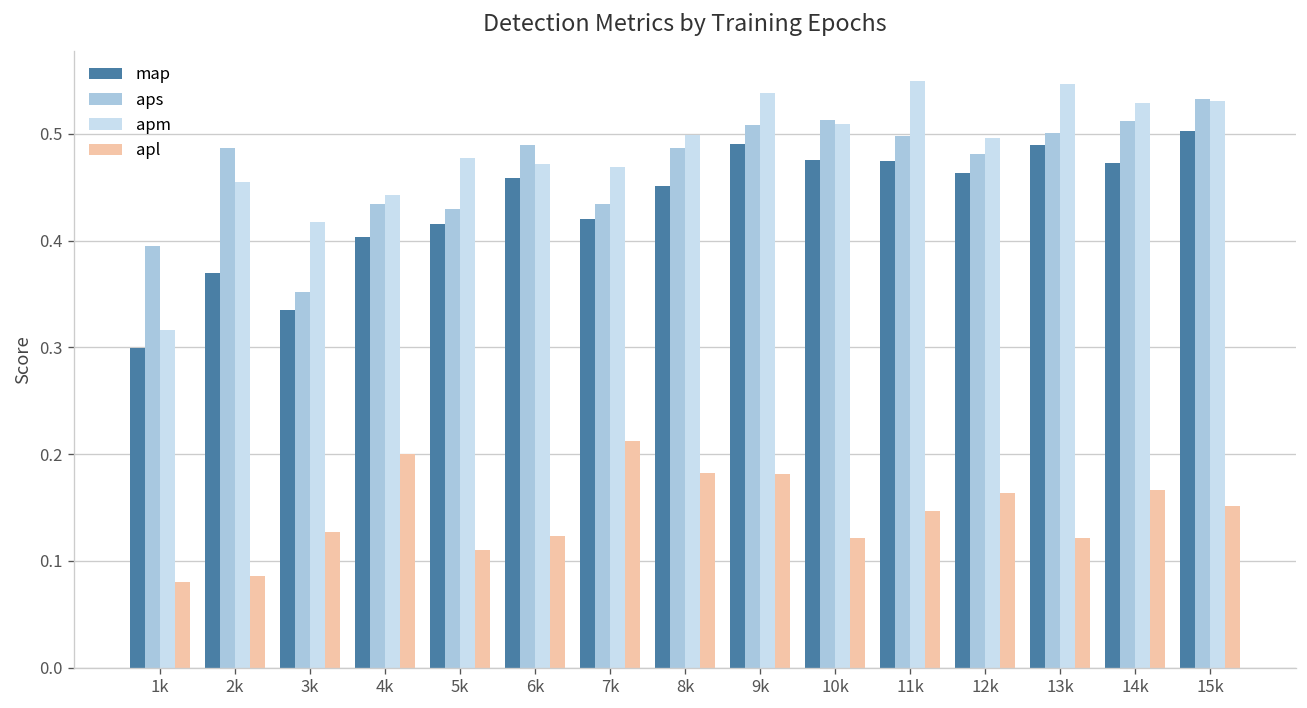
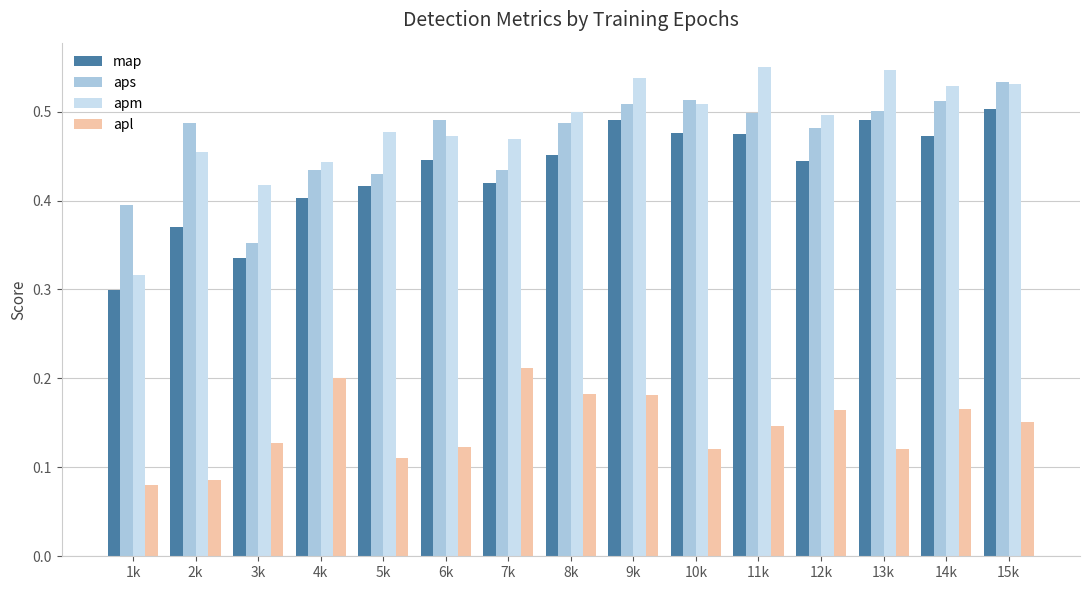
  {
    "map": {
      "1k": 0.30,
      "2k": 0.37,
      "3k": 0.34,
      "4k": 0.40,
      "5k": 0.42,
-     "6k": 0.46,
+     "6k": 0.45,
      "7k": 0.42,
      "8k": 0.45,
      "9k": 0.49,
      "10k": 0.48,
      "11k": 0.48,
-     "12k": 0.46,
+     "12k": 0.45,
      "13k": 0.49,
      "14k": 0.47,
      "15k": 0.50
    },
    "apl": {
      "1k": 0.08,
      "2k": 0.09,
      "3k": 0.13,
      "4k": 0.20,
      "5k": 0.11,
      "6k": 0.12,
      "7k": 0.21,
      "8k": 0.18,
      "9k": 0.18,
      "10k": 0.12,
      "11k": 0.15,
      "12k": 0.16,
      "13k": 0.12,
      "14k": 0.17,
      "15k": 0.15
    }
  }
